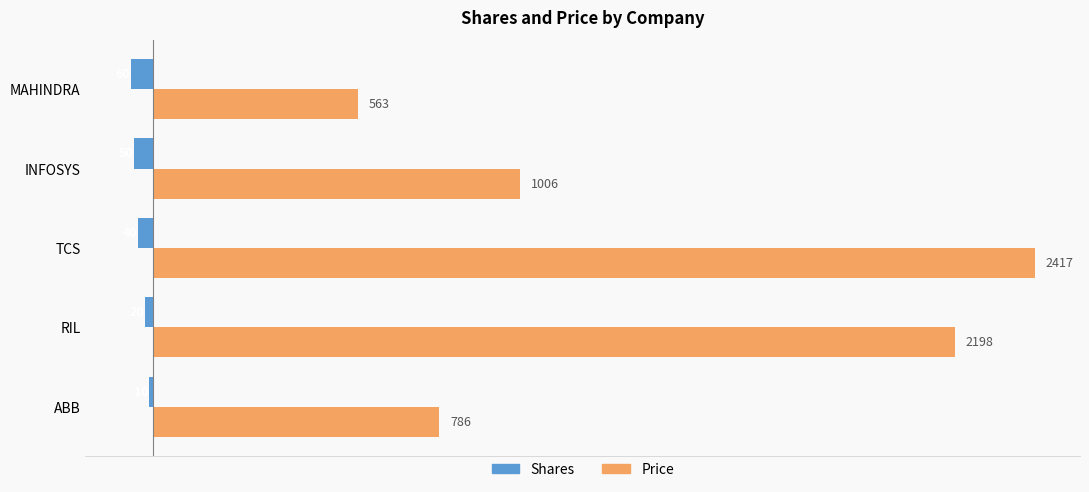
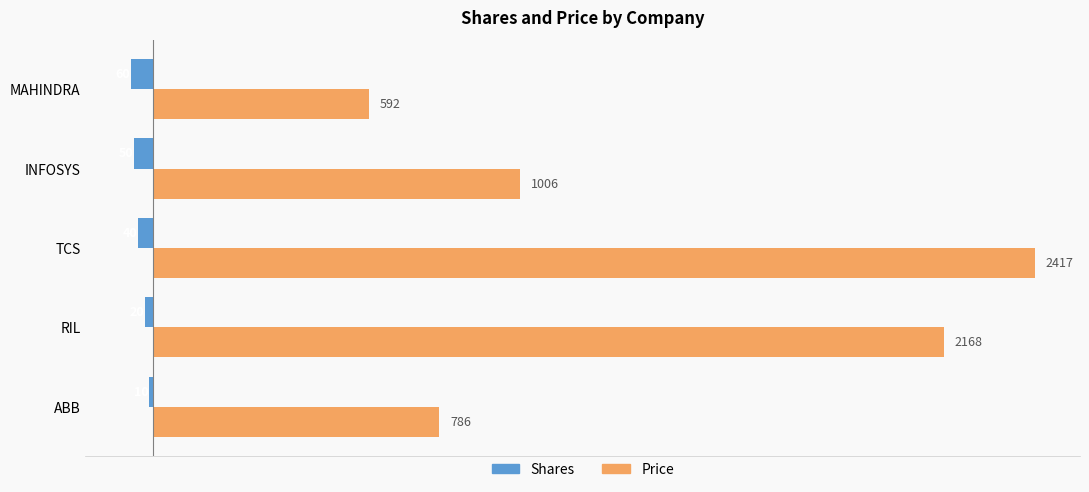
  {
    "Price": {
-     "MAHINDRA": 563,
+     "MAHINDRA": 592,
      "INFOSYS": 1006,
      "TCS": 2417,
-     "RIL": 2198,
+     "RIL": 2168,
      "ABB": 786
    }
  }
